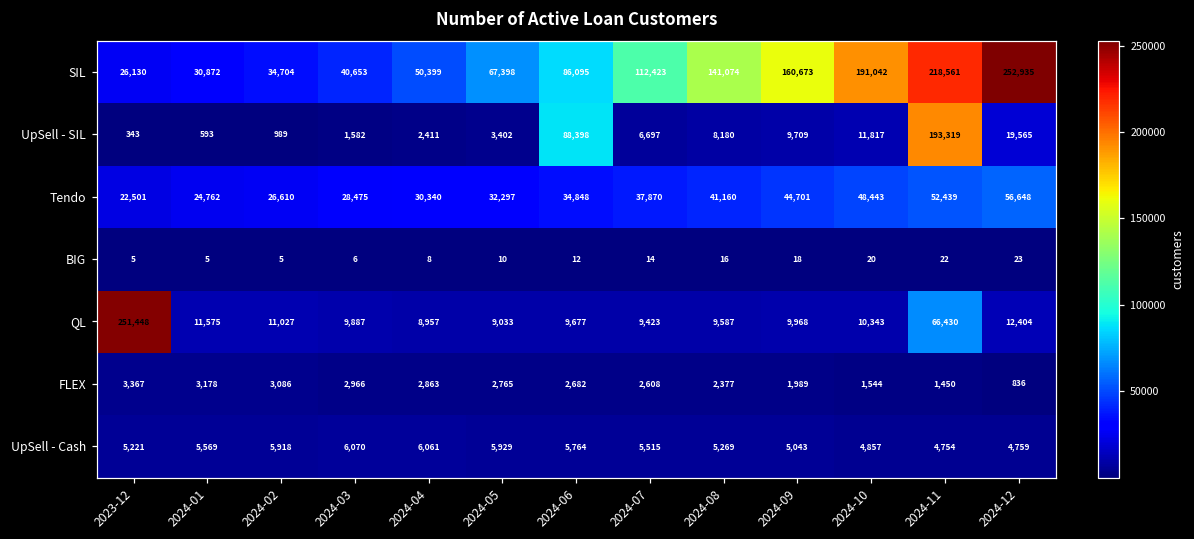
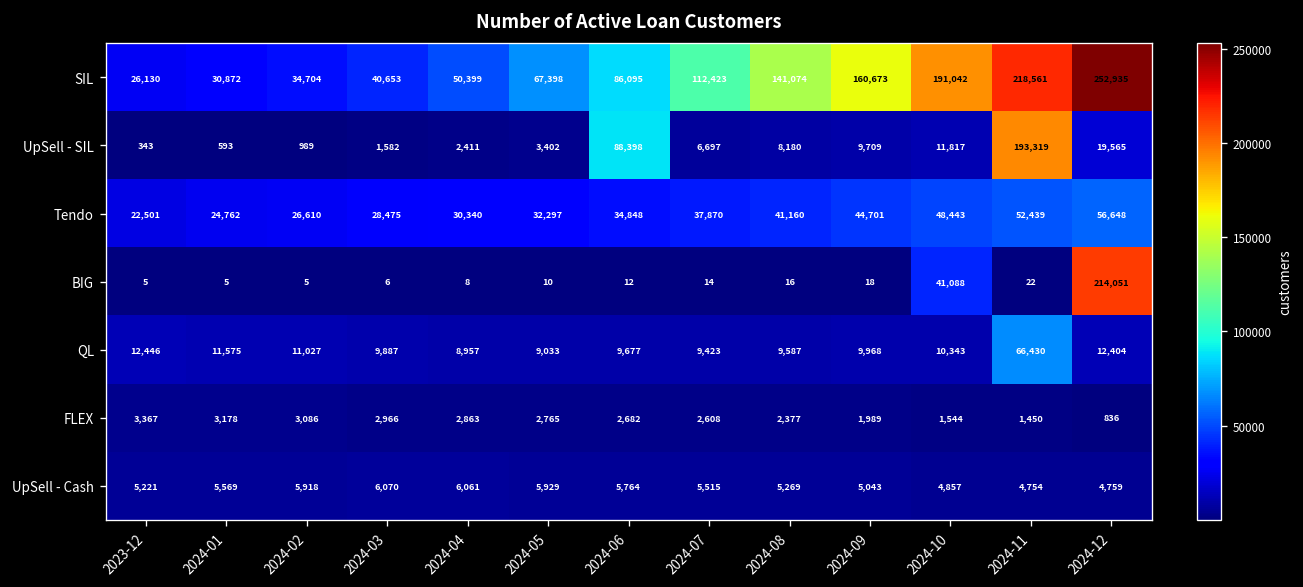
  {
    "SIL": {
      "2023-12": "26,130",
      "2024-01": "30,872",
      "2024-02": "34,704",
      "2024-03": "40,653",
      "2024-04": "50,399",
      "2024-05": "67,398",
      "2024-06": "86,095",
      "2024-07": "112,423",
      "2024-08": "141,074",
      "2024-09": "160,673",
      "2024-10": "191,042",
      "2024-11": "218,561",
      "2024-12": "252,935"
    },
    "UpSell - SIL": {
      "2023-12": "343",
      "2024-01": "593",
      "2024-02": "989",
      "2024-03": "1,582",
      "2024-04": "2,411",
      "2024-05": "3,402",
      "2024-06": "88,398",
      "2024-07": "6,697",
      "2024-08": "8,180",
      "2024-09": "9,709",
      "2024-10": "11,817",
      "2024-11": "193,319",
      "2024-12": "19,565"
    },
    "Tendo": {
      "2023-12": "22,501",
      "2024-01": "24,762",
      "2024-02": "26,610",
      "2024-03": "28,475",
      "2024-04": "30,340",
      "2024-05": "32,297",
      "2024-06": "34,848",
      "2024-07": "37,870",
      "2024-08": "41,160",
      "2024-09": "44,701",
      "2024-10": "48,443",
      "2024-11": "52,439",
      "2024-12": "56,648"
    },
    "BIG": {
      "2023-12": "5",
      "2024-01": "5",
      "2024-02": "5",
      "2024-03": "6",
      "2024-04": "8",
      "2024-05": "10",
      "2024-06": "12",
      "2024-07": "14",
      "2024-08": "16",
      "2024-09": "18",
-     "2024-10": "20",
+     "2024-10": "41,088",
      "2024-11": "22",
-     "2024-12": "23"
+     "2024-12": "214,051"
    },
    "QL": {
-     "2023-12": "251,448",
+     "2023-12": "12,446",
      "2024-01": "11,575",
      "2024-02": "11,027",
      "2024-03": "9,887",
      "2024-04": "8,957",
      "2024-05": "9,033",
      "2024-06": "9,677",
      "2024-07": "9,423",
      "2024-08": "9,587",
      "2024-09": "9,968",
      "2024-10": "10,343",
      "2024-11": "66,430",
      "2024-12": "12,404"
    },
    "FLEX": {
      "2023-12": "3,367",
      "2024-01": "3,178",
      "2024-02": "3,086",
      "2024-03": "2,966",
      "2024-04": "2,863",
      "2024-05": "2,765",
      "2024-06": "2,682",
      "2024-07": "2,608",
      "2024-08": "2,377",
      "2024-09": "1,989",
      "2024-10": "1,544",
      "2024-11": "1,450",
      "2024-12": "836"
    },
    "UpSell - Cash": {
      "2023-12": "5,221",
      "2024-01": "5,569",
      "2024-02": "5,918",
      "2024-03": "6,070",
      "2024-04": "6,061",
      "2024-05": "5,929",
      "2024-06": "5,764",
      "2024-07": "5,515",
      "2024-08": "5,269",
      "2024-09": "5,043",
      "2024-10": "4,857",
      "2024-11": "4,754",
      "2024-12": "4,759"
    }
  }
